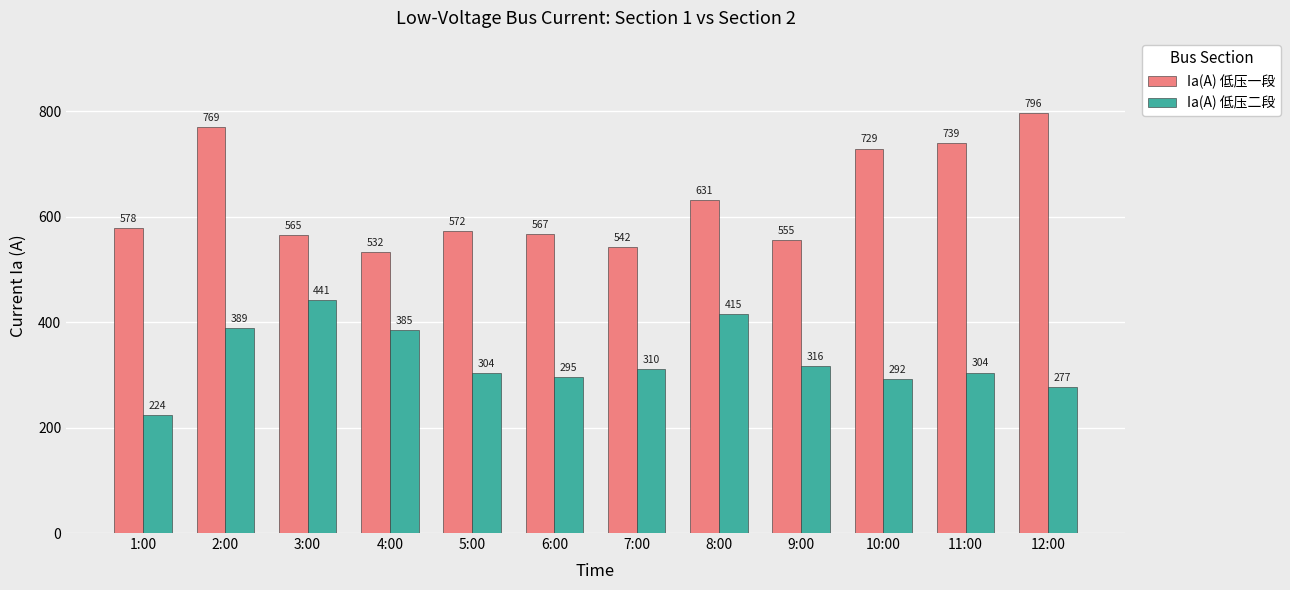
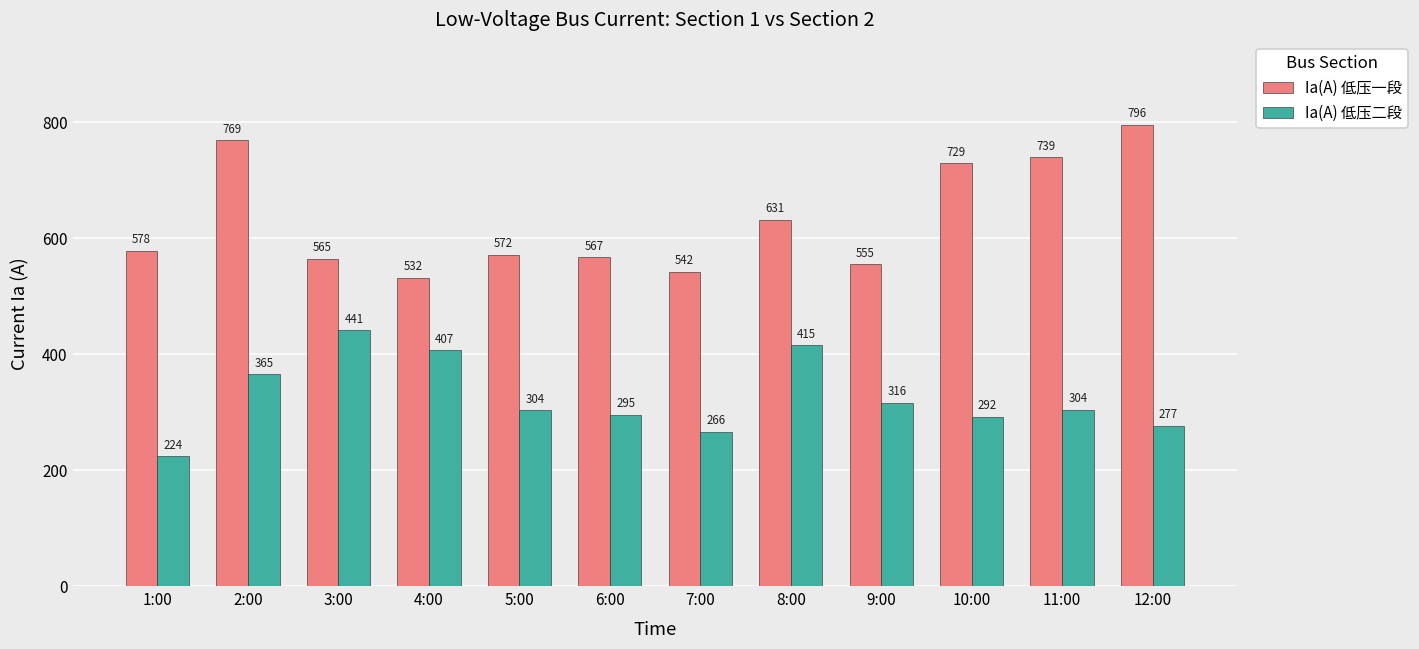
  {
    "Ia(A) 低压一段": {
      "1:00": 578,
      "2:00": 769,
      "3:00": 565,
      "4:00": 532,
      "5:00": 572,
      "6:00": 567,
      "7:00": 542,
      "8:00": 631,
      "9:00": 555,
      "10:00": 729,
      "11:00": 739,
      "12:00": 796
    },
    "Ia(A) 低压二段": {
      "1:00": 224,
-     "2:00": 389,
+     "2:00": 365,
      "3:00": 441,
-     "4:00": 385,
+     "4:00": 407,
      "5:00": 304,
      "6:00": 295,
-     "7:00": 310,
+     "7:00": 266,
      "8:00": 415,
      "9:00": 316,
      "10:00": 292,
      "11:00": 304,
      "12:00": 277
    }
  }
